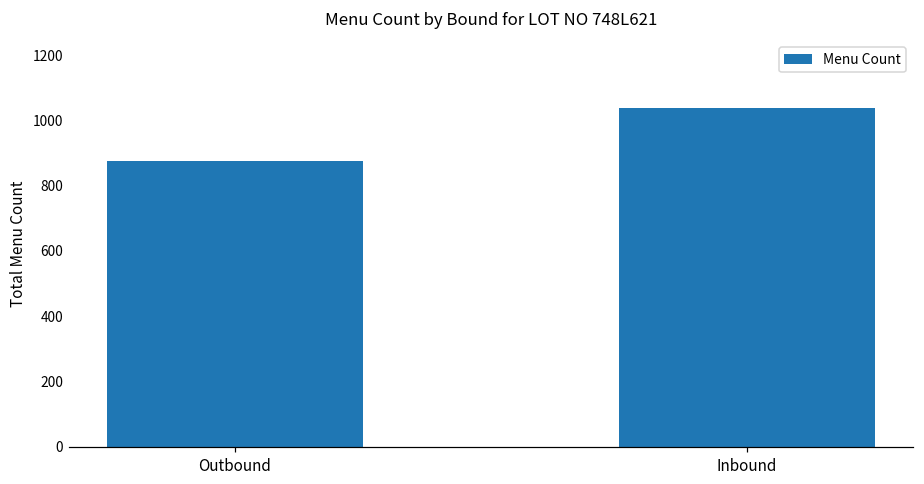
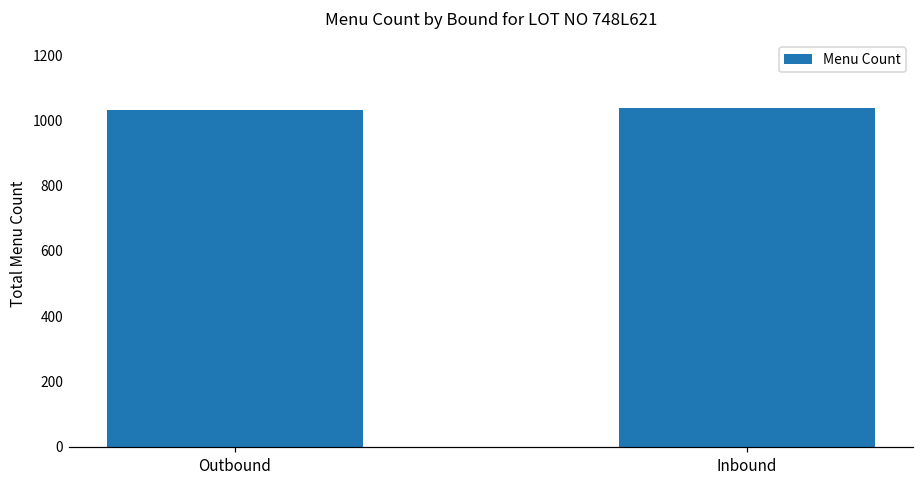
  {
-   "Outbound": 880,
+   "Outbound": 1030,
    "Inbound": 1040
  }
